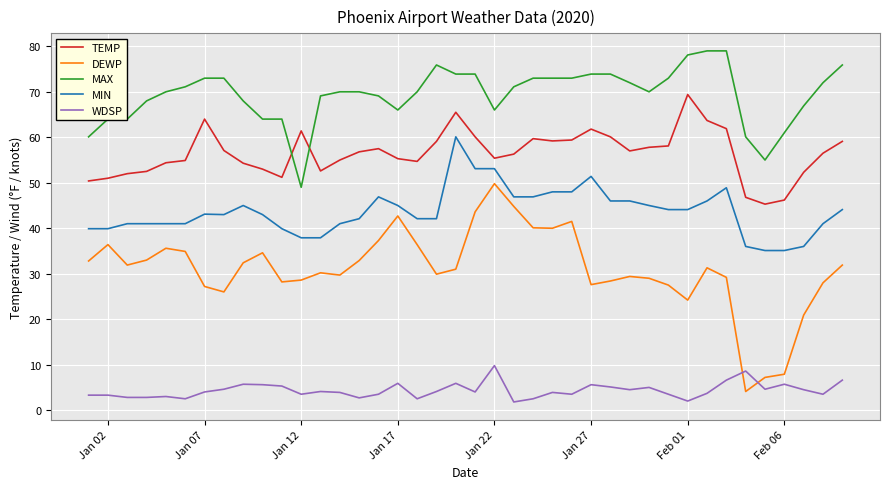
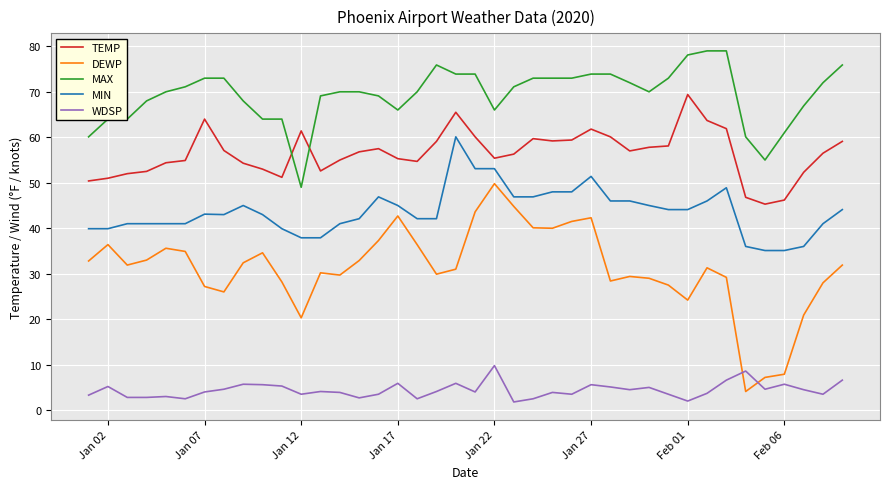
  {
    "TEMP": {
      "Jan 02": 51,
      "Jan 07": 64,
      "Jan 12": 61,
      "Jan 17": 55,
      "Jan 22": 55,
      "Jan 27": 62,
      "Feb 01": 69,
      "Feb 06": 46
    },
    "DEWP": {
      "Jan 02": 36,
      "Jan 07": 27,
-     "Jan 12": 29,
+     "Jan 12": 20,
      "Jan 17": 43,
      "Jan 22": 50,
-     "Jan 27": 28,
+     "Jan 27": 42,
      "Feb 01": 24,
      "Feb 06": 8
    },
    "MAX": {
      "Jan 07": 73,
      "Jan 12": 49,
      "Jan 17": 66,
      "Jan 22": 66,
      "Jan 27": 74,
      "Feb 01": 78,
      "Feb 06": 61
    },
    "MIN": {
      "Jan 02": 40,
      "Jan 07": 43,
      "Jan 12": 38,
      "Jan 17": 45,
      "Jan 22": 53,
      "Jan 27": 51,
      "Feb 01": 44,
      "Feb 06": 35
    },
    "WDSP": {
-     "Jan 02": 3,
+     "Jan 02": 5,
      "Jan 07": 4,
      "Jan 12": 4,
      "Jan 17": 6,
      "Jan 22": 10,
      "Jan 27": 6,
      "Feb 01": 2,
      "Feb 06": 6
    }
  }
